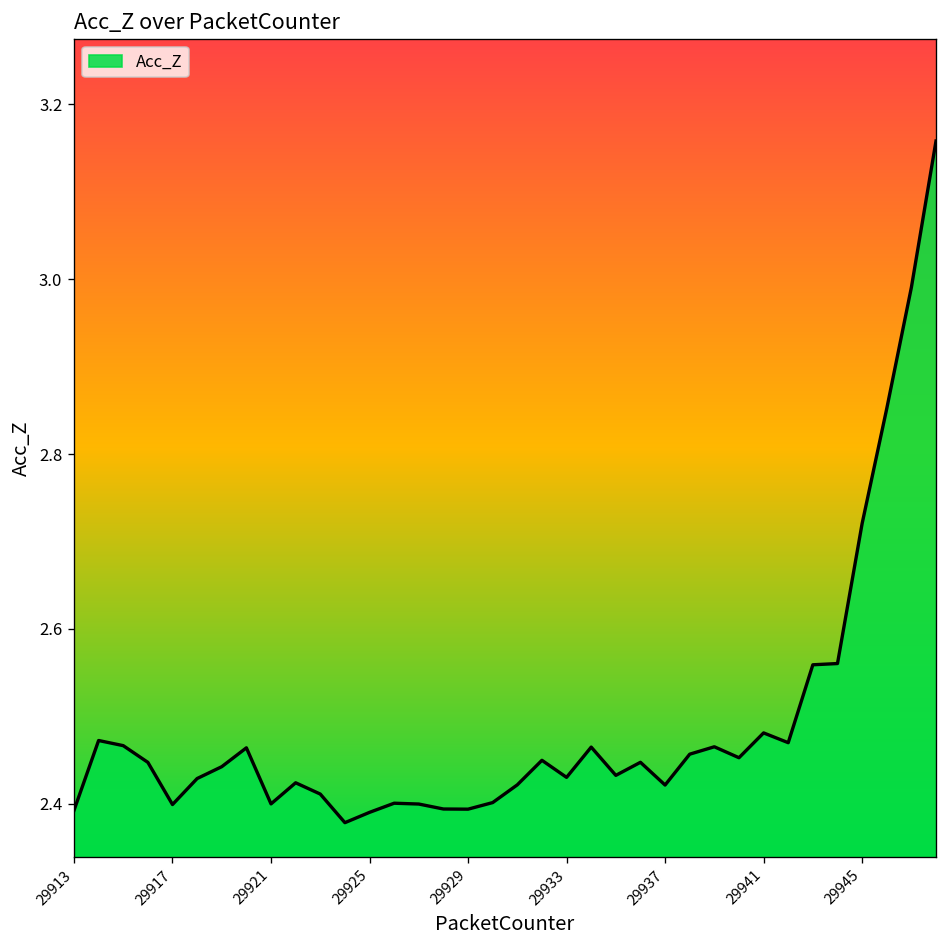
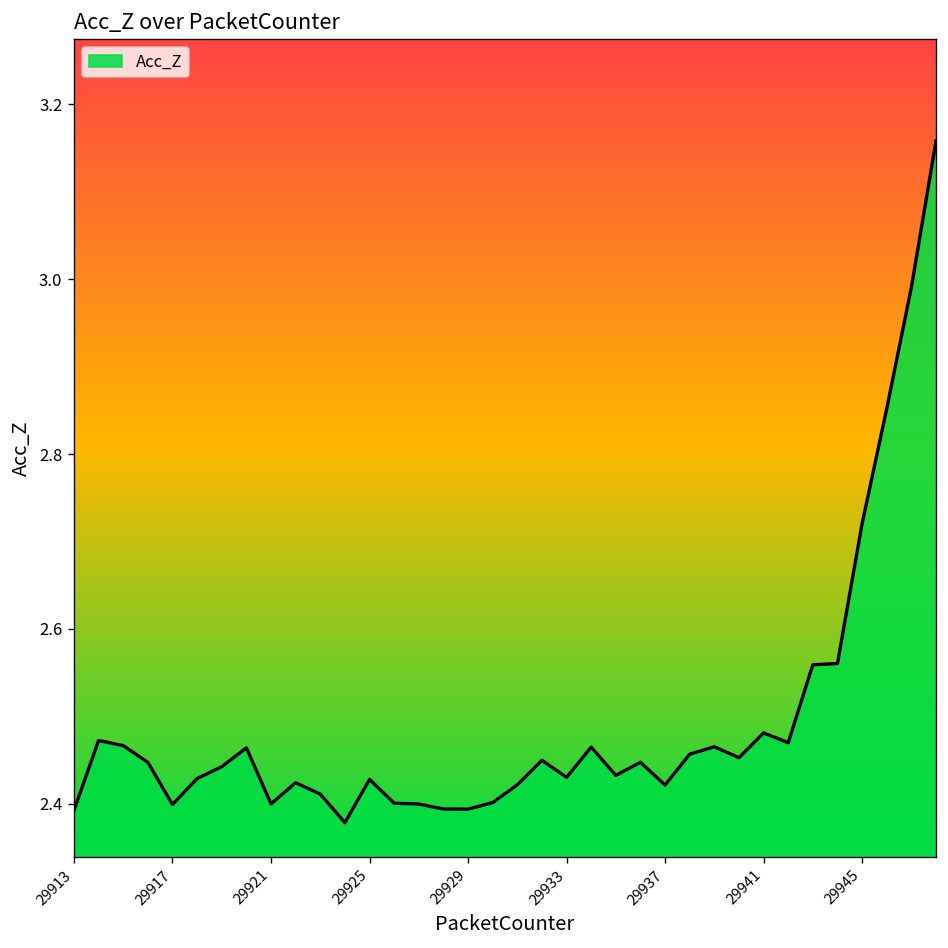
  {
    "29913": 2.39,
    "29917": 2.40,
    "29921": 2.40,
-   "29925": 2.39,
+   "29925": 2.43,
    "29929": 2.39,
    "29933": 2.43,
    "29937": 2.42,
    "29941": 2.48,
    "29945": 2.72
  }
